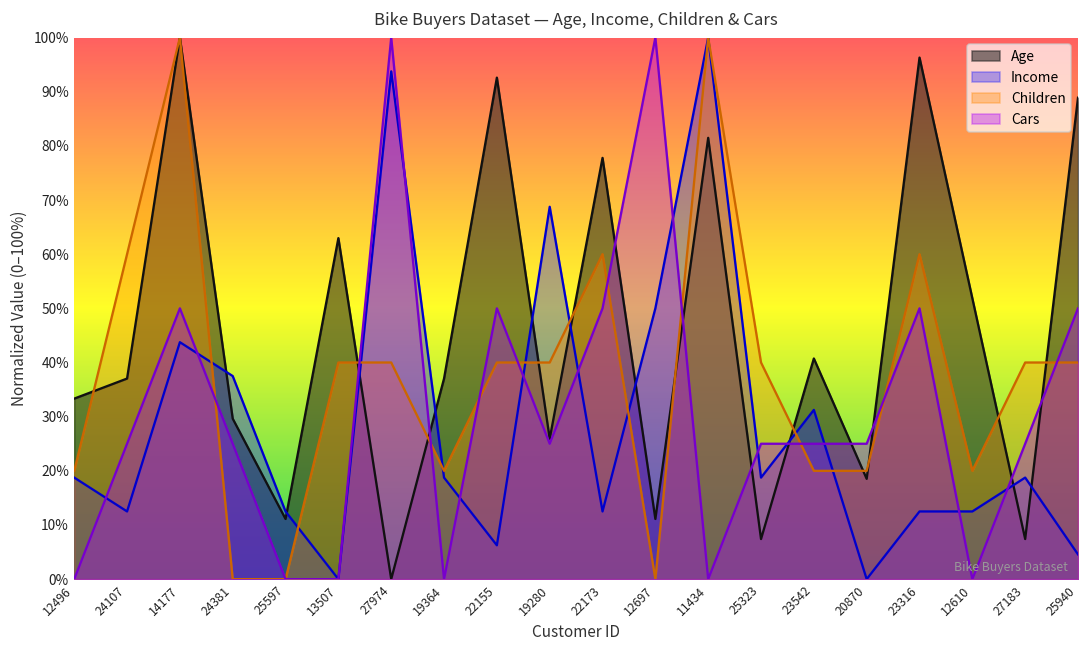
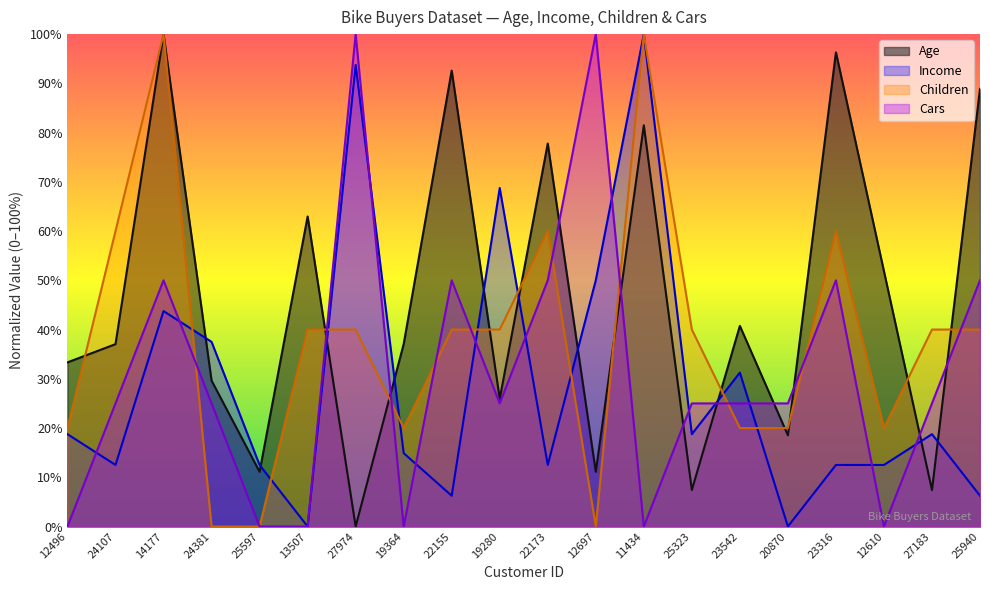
  {
    "Age": {
      "12496": "33%",
      "24107": "37%",
      "24381": "30%",
      "25597": "11%",
      "13507": "63%",
      "27974": "0%",
      "19364": "37%",
      "22155": "93%",
      "19280": "26%",
      "22173": "78%",
      "12697": "11%",
      "11434": "81%",
      "25323": "7%",
      "23542": "41%",
      "20870": "19%",
      "23316": "96%",
      "12610": "52%",
      "27183": "7%",
      "25940": "89%"
    },
    "Income": {
      "12496": "19%",
      "24107": "13%",
      "14177": "44%",
      "24381": "38%",
      "25597": "13%",
      "27974": "94%",
-     "19364": "19%",
+     "19364": "15%",
      "22155": "6%",
      "19280": "69%",
      "22173": "13%",
      "12697": "50%",
      "25323": "19%",
      "23542": "31%",
      "20870": "0%",
      "23316": "13%",
      "12610": "13%",
      "27183": "19%",
-     "25940": "5%"
+     "25940": "6%"
    },
    "Children": {
      "12496": "20%",
      "24107": "60%",
      "24381": "0%",
      "13507": "40%",
      "27974": "40%",
      "19364": "20%",
      "22155": "40%",
      "19280": "40%",
      "22173": "60%",
      "12697": "0%",
      "25323": "40%",
      "23542": "20%",
      "20870": "20%",
      "23316": "60%",
      "12610": "20%",
      "27183": "40%",
      "25940": "40%"
    },
    "Cars": {
      "12496": "0%",
      "24107": "25%",
      "14177": "50%",
      "24381": "25%",
      "27974": "100%",
      "19364": "0%",
      "22155": "50%",
      "19280": "25%",
      "22173": "50%",
      "12697": "100%",
      "11434": "0%",
      "25323": "25%",
      "23542": "25%",
      "20870": "25%",
      "23316": "50%",
      "12610": "0%",
      "27183": "25%",
      "25940": "50%"
    }
  }
